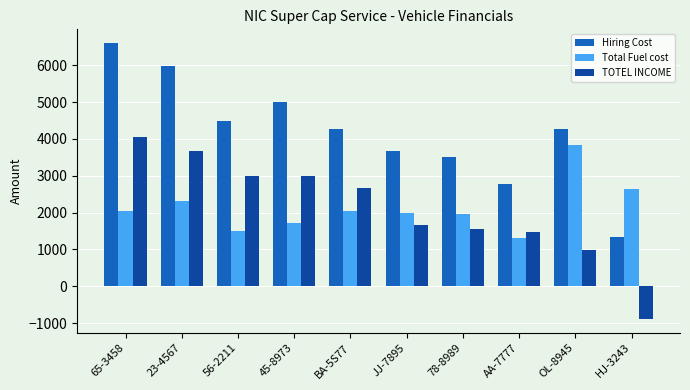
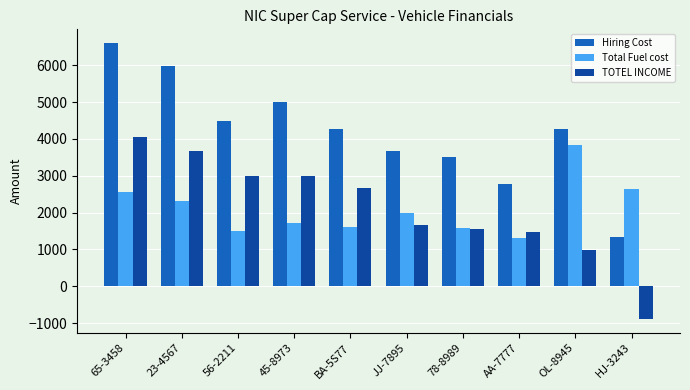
  {
    "Total Fuel cost": {
-     "65-3458": 2000,
+     "65-3458": 2600,
      "23-4567": 2300,
      "56-2211": 1500,
      "45-8973": 1700,
-     "BA-5S77": 2000,
+     "BA-5S77": 1600,
      "JJ-7895": 2000,
-     "78-8989": 2000,
+     "78-8989": 1600,
      "AA-7777": 1300,
      "OL-8945": 3800,
      "HJ-3243": 2600
    }
  }
